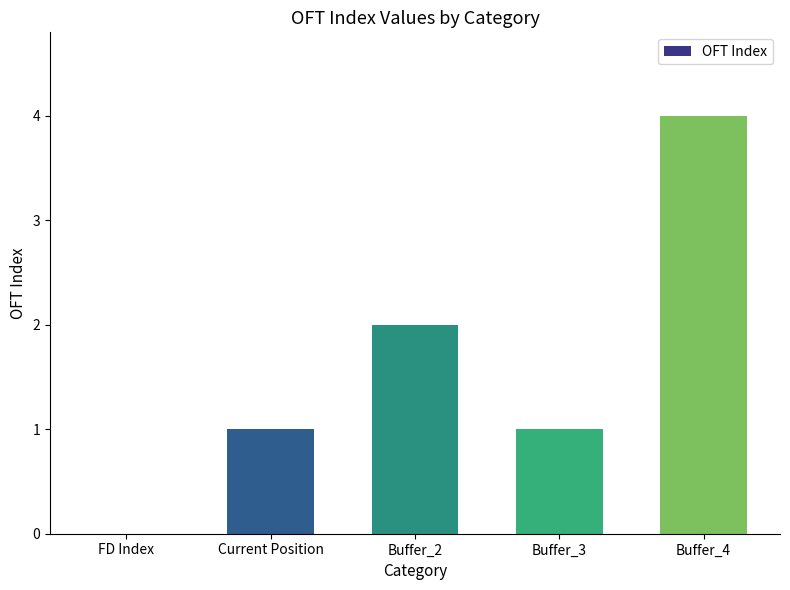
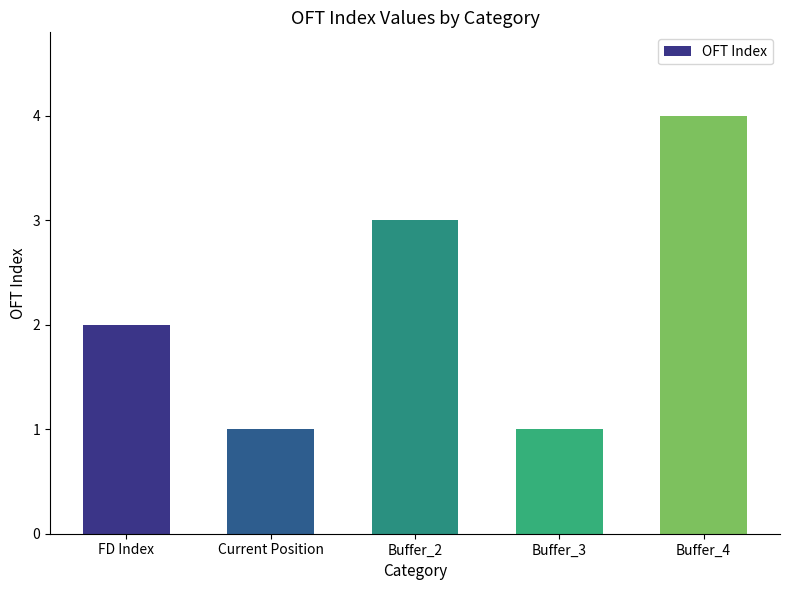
  {
-   "FD Index": 0,
+   "FD Index": 2,
    "Current Position": 1,
-   "Buffer_2": 2,
+   "Buffer_2": 3,
    "Buffer_3": 1,
    "Buffer_4": 4
  }
